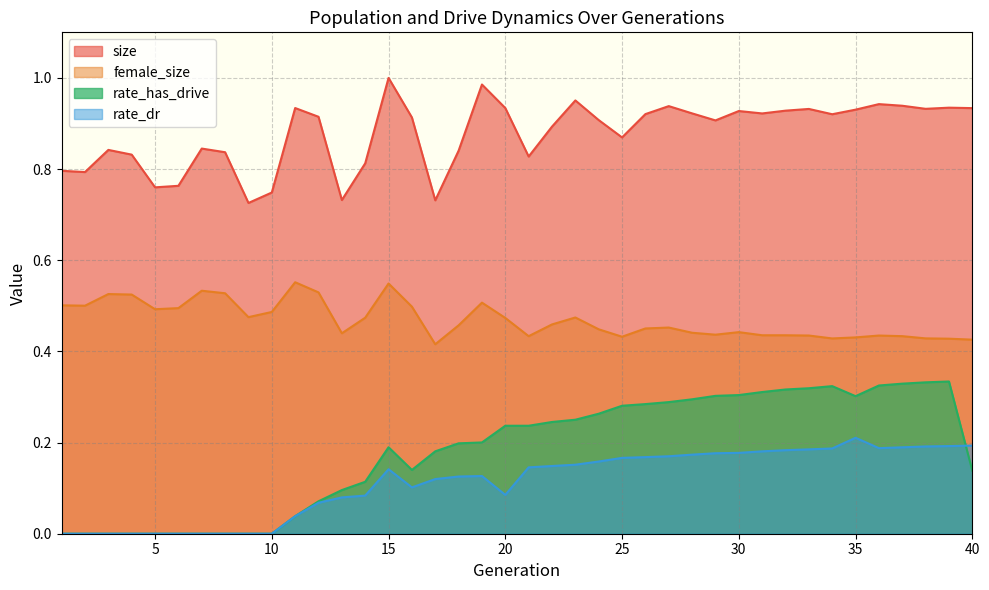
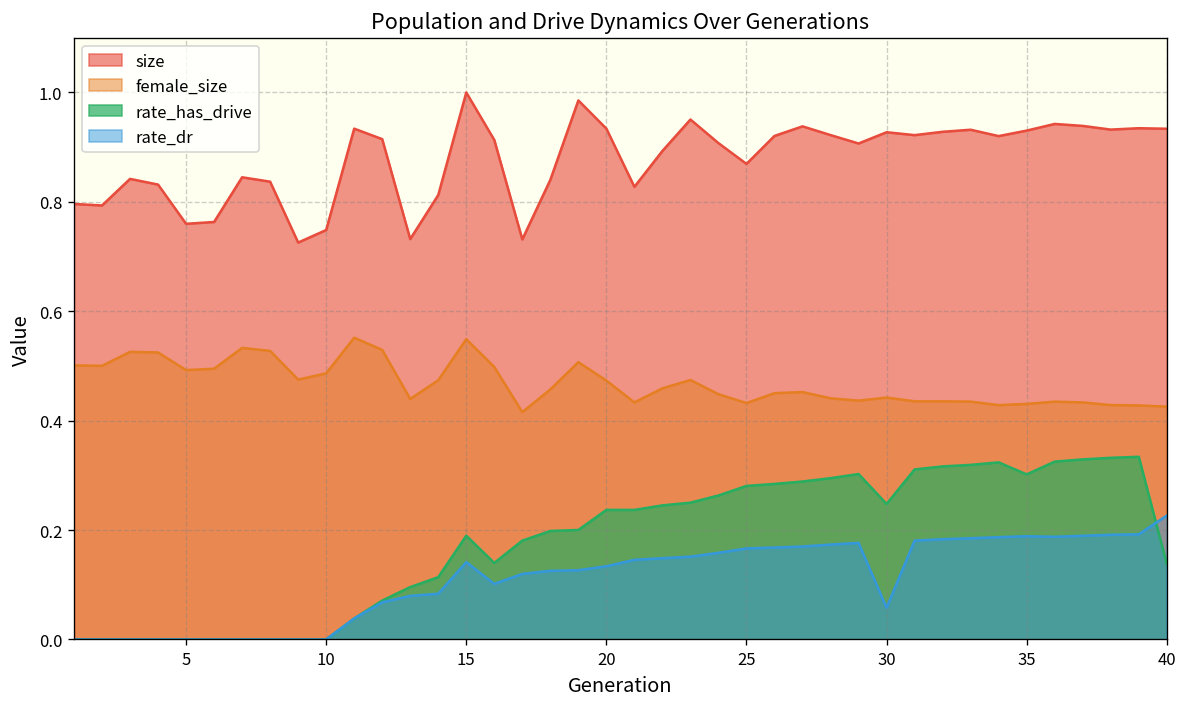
  {
    "rate_has_drive": {
      "15": 0.19,
      "20": 0.24,
      "25": 0.28,
-     "30": 0.30,
+     "30": 0.25,
      "35": 0.30,
      "40": 0.14
    },
    "rate_dr": {
      "15": 0.14,
-     "20": 0.09,
+     "20": 0.13,
      "25": 0.17,
-     "30": 0.18,
-     "35": 0.21,
-     "40": 0.19
+     "30": 0.06,
+     "35": 0.19,
+     "40": 0.23
    }
  }
